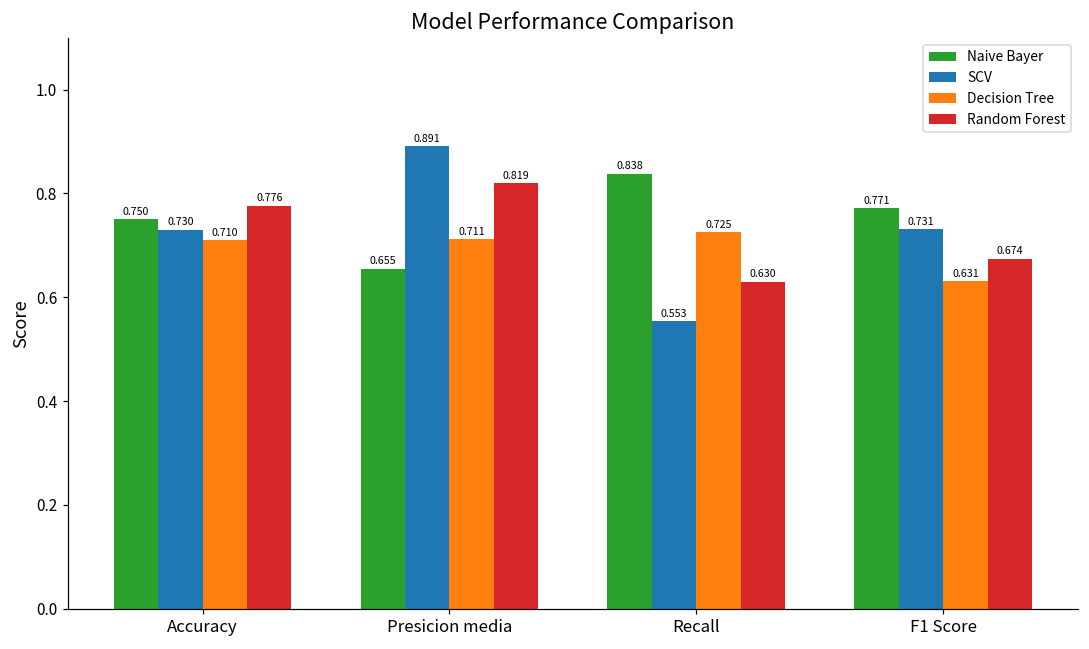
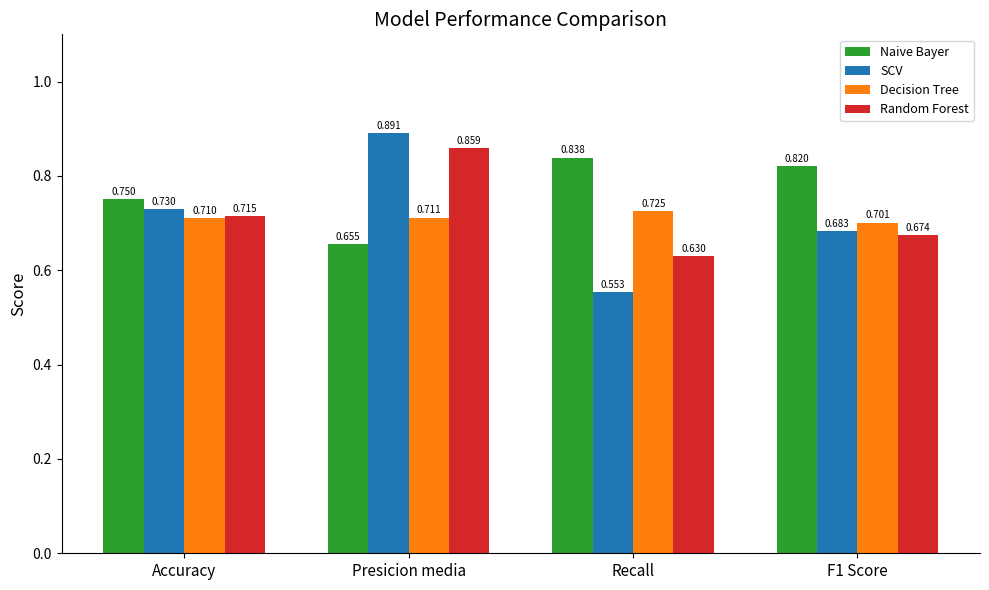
  {
    "Naive Bayer": {
      "Accuracy": 0.750,
      "Presicion media": 0.655,
      "Recall": 0.838,
-     "F1 Score": 0.771
+     "F1 Score": 0.820
    },
    "SCV": {
      "Accuracy": 0.730,
      "Presicion media": 0.891,
      "Recall": 0.553,
-     "F1 Score": 0.731
+     "F1 Score": 0.683
    },
    "Decision Tree": {
      "Accuracy": 0.710,
      "Presicion media": 0.711,
      "Recall": 0.725,
-     "F1 Score": 0.631
+     "F1 Score": 0.701
    },
    "Random Forest": {
-     "Accuracy": 0.776,
-     "Presicion media": 0.819,
+     "Accuracy": 0.715,
+     "Presicion media": 0.859,
      "Recall": 0.630,
      "F1 Score": 0.674
    }
  }
